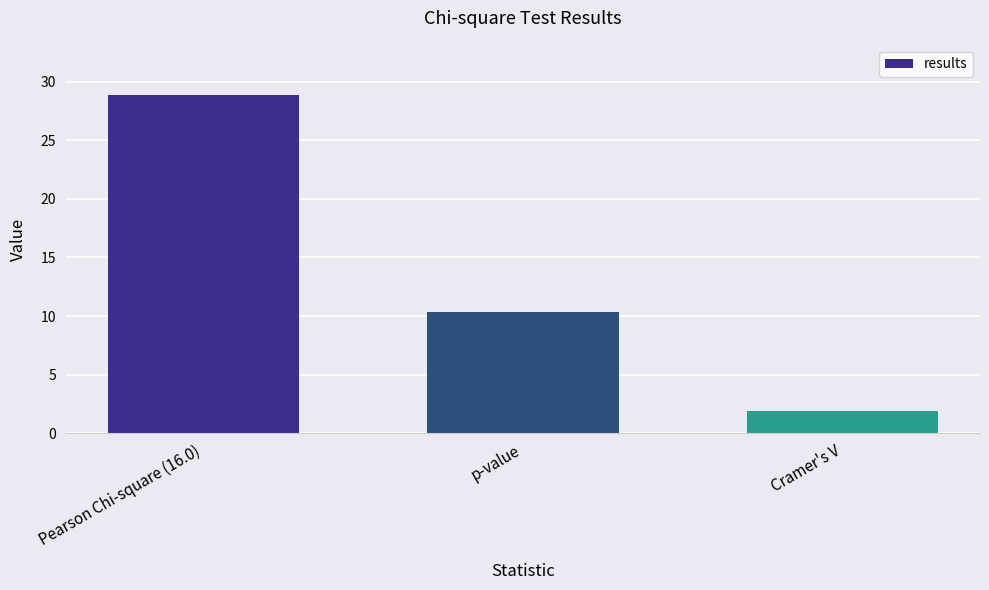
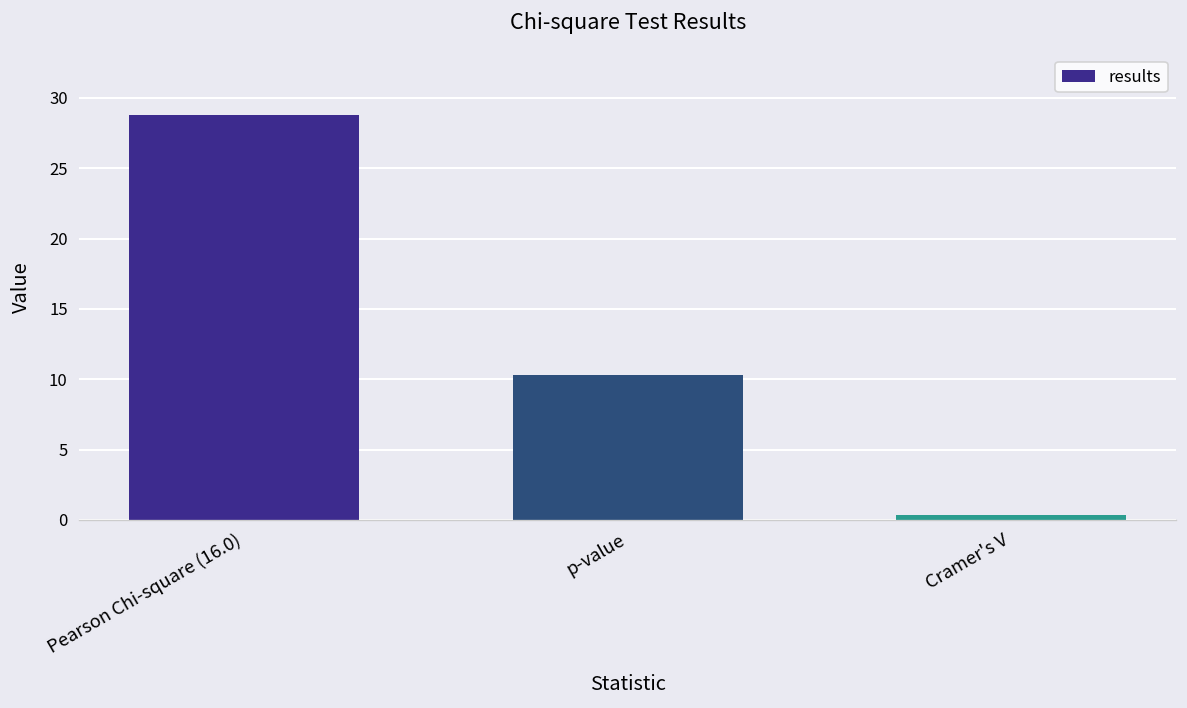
  {
    "Pearson Chi-square (16.0)": 28.8,
    "p-value": 10.3,
-   "Cramer's V": 1.9
+   "Cramer's V": 0.4
  }
